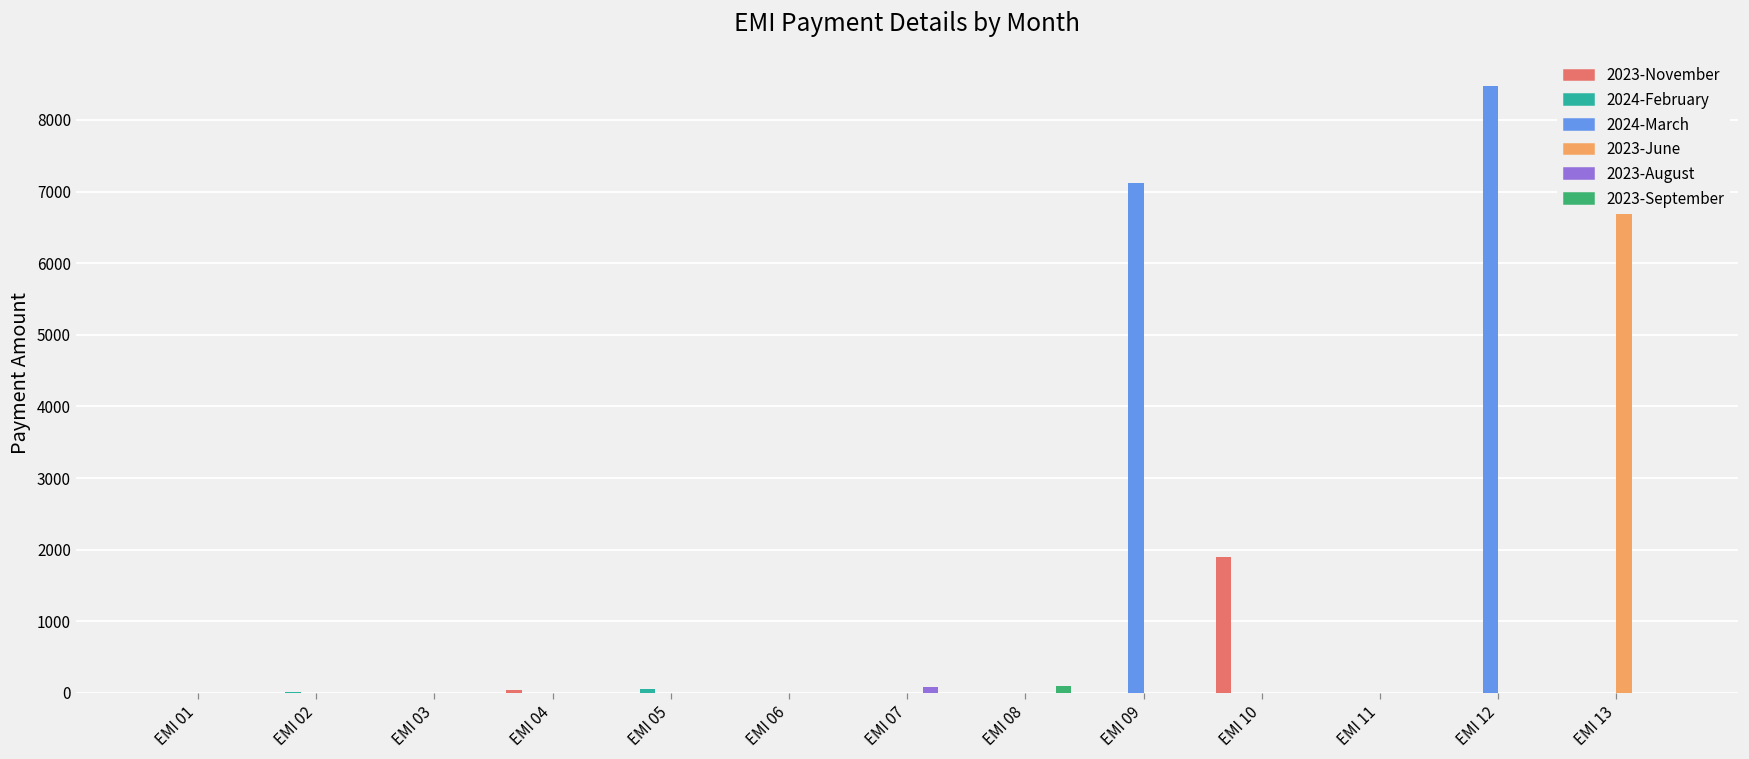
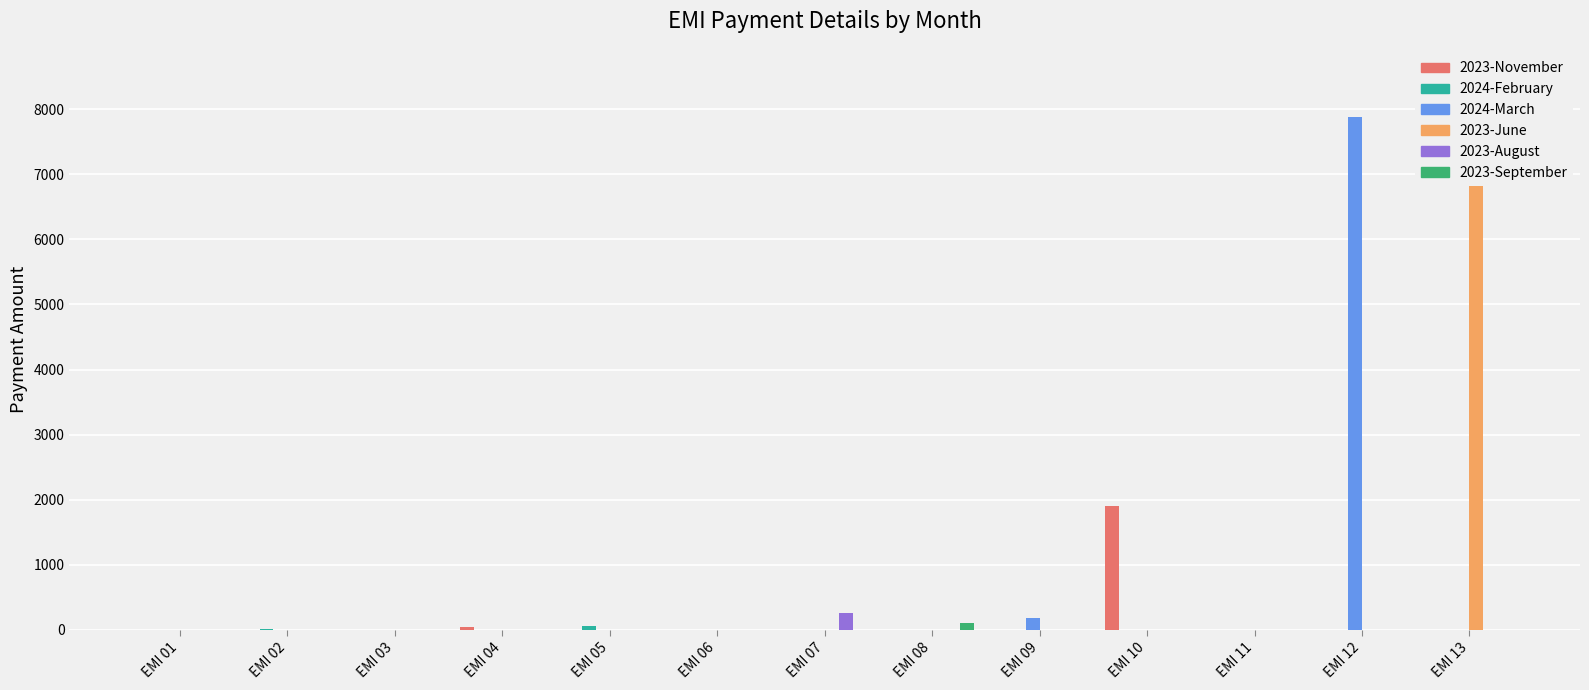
  {
    "2024-March": {
      "EMI 01": 0,
      "EMI 02": 0,
      "EMI 03": 0,
      "EMI 04": 0,
      "EMI 05": 0,
      "EMI 06": 0,
      "EMI 07": 0,
      "EMI 08": 0,
-     "EMI 09": 7100,
+     "EMI 09": 200,
      "EMI 10": 0,
      "EMI 11": 0,
-     "EMI 12": 8500,
+     "EMI 12": 7900,
      "EMI 13": 0
    },
    "2023-August": {
      "EMI 01": 0,
      "EMI 02": 0,
      "EMI 03": 0,
      "EMI 04": 0,
      "EMI 05": 0,
      "EMI 06": 0,
-     "EMI 07": 100,
+     "EMI 07": 300,
      "EMI 08": 0,
      "EMI 09": 0,
      "EMI 10": 0,
      "EMI 11": 0,
      "EMI 12": 0,
      "EMI 13": 0
    }
  }
